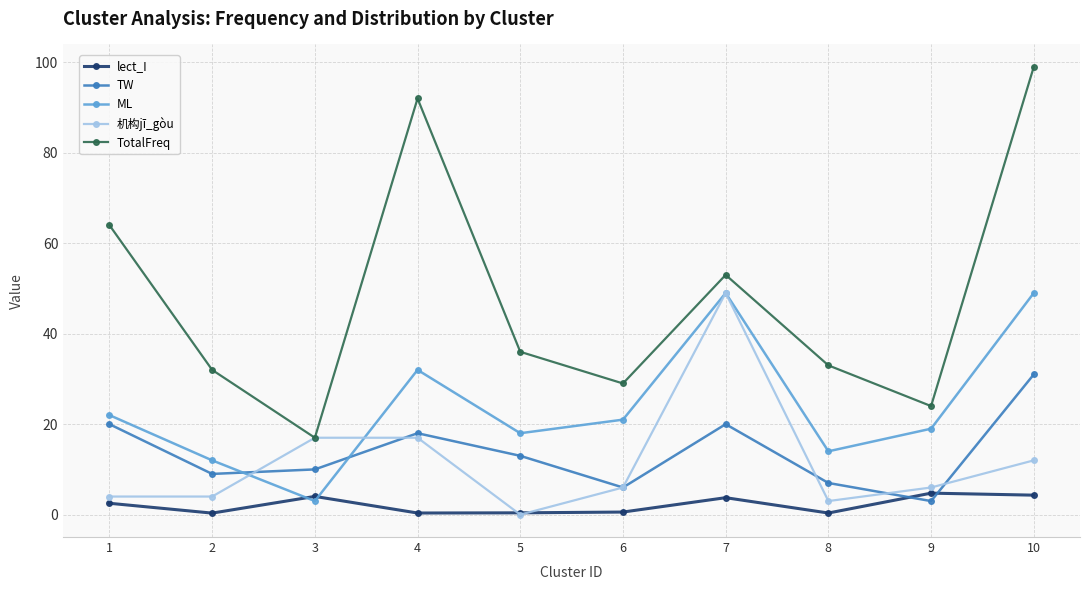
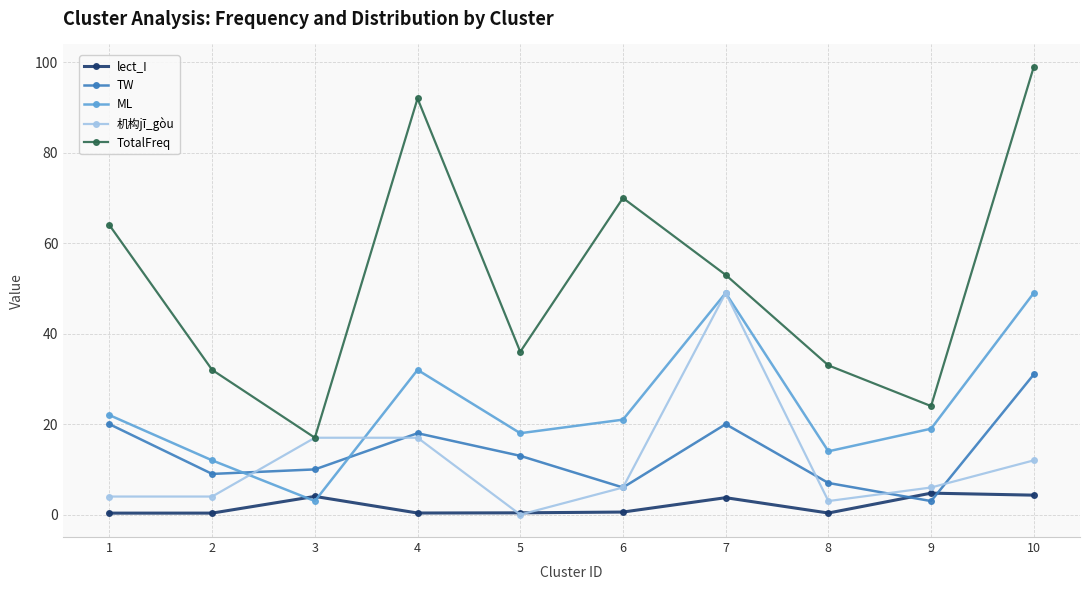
  {
    "lect_I": {
-     "1": 3,
+     "1": 0,
      "2": 0,
      "3": 4,
      "4": 0,
      "6": 1,
      "7": 4,
      "8": 0,
      "9": 5,
      "10": 4
    },
    "机构jī_gòu": {
      "1": 4,
      "2": 4,
      "4": 17,
      "8": 3,
      "9": 6,
      "10": 12
    },
    "TotalFreq": {
      "1": 64,
      "2": 32,
      "4": 92,
      "5": 36,
-     "6": 29,
+     "6": 70,
      "7": 53,
      "8": 33,
      "9": 24,
      "10": 99
    }
  }
